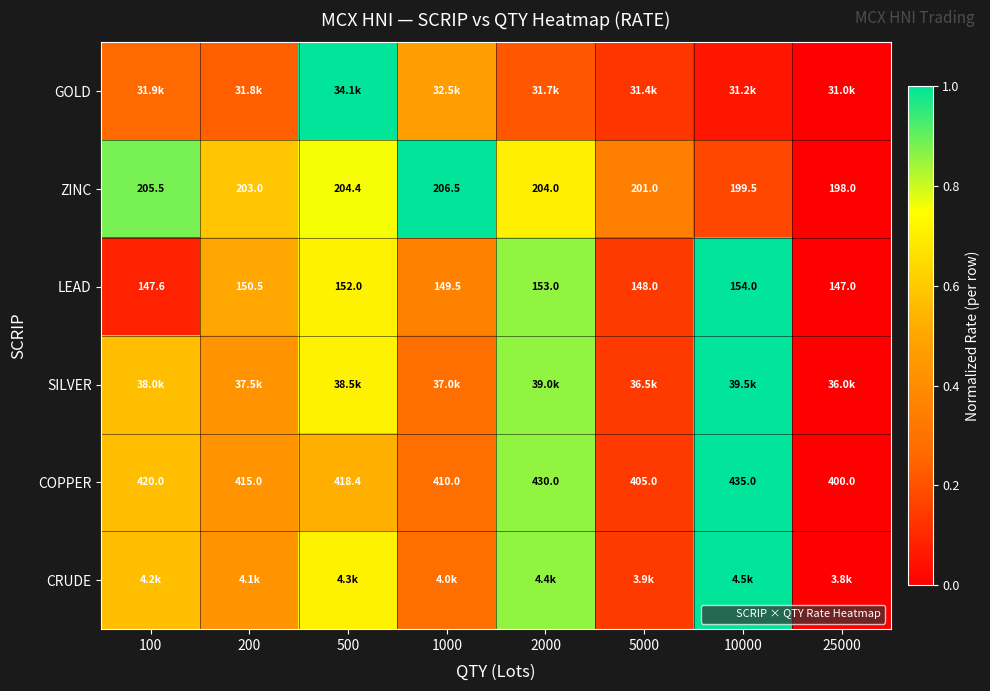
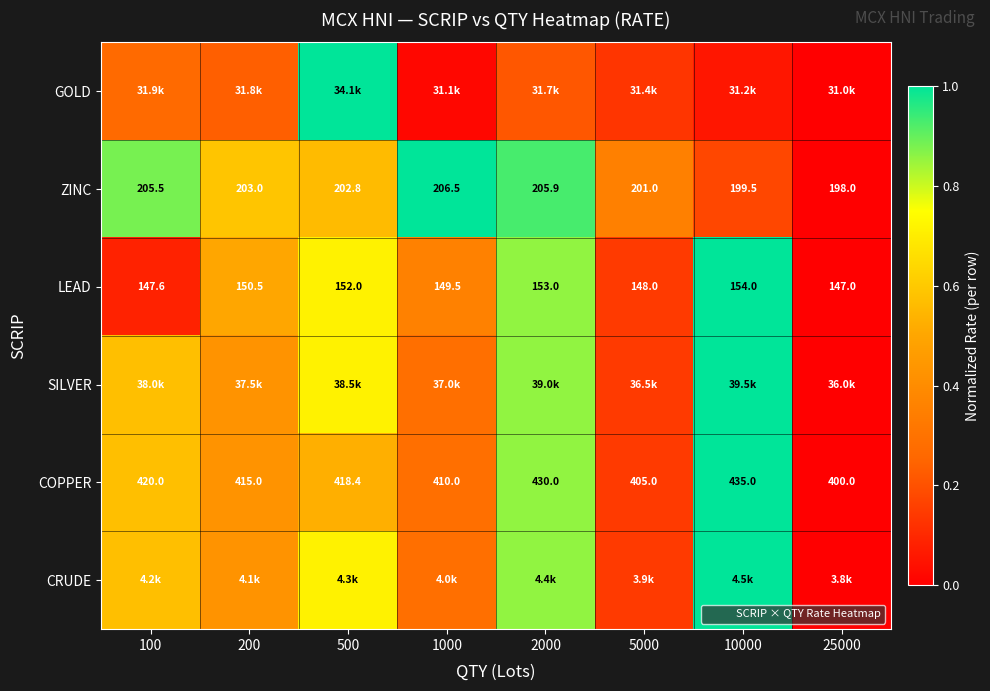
  {
    "GOLD": {
      "100": "31.9k",
      "200": "31.8k",
      "500": "34.1k",
-     "1000": "32.5k",
+     "1000": "31.1k",
      "2000": "31.7k",
      "5000": "31.4k",
      "10000": "31.2k",
      "25000": "31.0k"
    },
    "ZINC": {
      "100": "205.5",
      "200": "203.0",
-     "500": "204.4",
+     "500": "202.8",
      "1000": "206.5",
-     "2000": "204.0",
+     "2000": "205.9",
      "5000": "201.0",
      "10000": "199.5",
      "25000": "198.0"
    },
    "LEAD": {
      "100": "147.6",
      "200": "150.5",
      "500": "152.0",
      "1000": "149.5",
      "2000": "153.0",
      "5000": "148.0",
      "10000": "154.0",
      "25000": "147.0"
    },
    "SILVER": {
      "100": "38.0k",
      "200": "37.5k",
      "500": "38.5k",
      "1000": "37.0k",
      "2000": "39.0k",
      "5000": "36.5k",
      "10000": "39.5k",
      "25000": "36.0k"
    },
    "COPPER": {
      "100": "420.0",
      "200": "415.0",
      "500": "418.4",
      "1000": "410.0",
      "2000": "430.0",
      "5000": "405.0",
      "10000": "435.0",
      "25000": "400.0"
    },
    "CRUDE": {
      "100": "4.2k",
      "200": "4.1k",
      "500": "4.3k",
      "1000": "4.0k",
      "2000": "4.4k",
      "5000": "3.9k",
      "10000": "4.5k",
      "25000": "3.8k"
    }
  }
